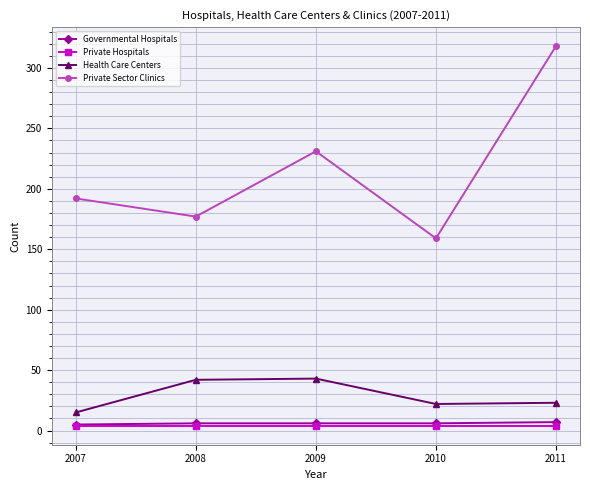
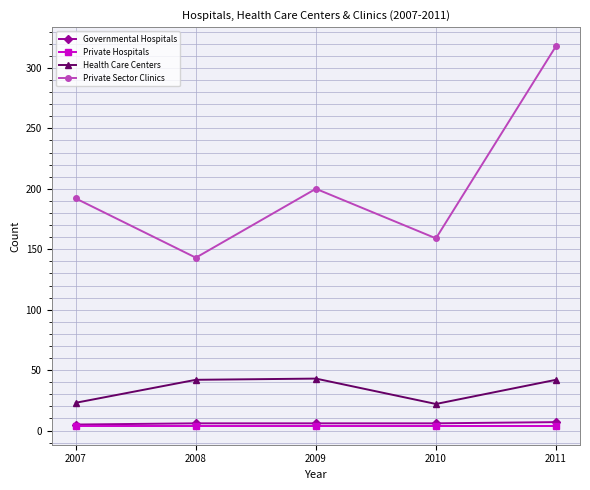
  {
    "Governmental Hospitals": {
      "2011": 7
    },
    "Private Hospitals": {
      "2011": 4
    },
    "Health Care Centers": {
-     "2007": 15,
+     "2007": 23,
      "2008": 42,
      "2009": 43,
      "2010": 22,
-     "2011": 23
+     "2011": 42
    },
    "Private Sector Clinics": {
      "2007": 192,
-     "2008": 177,
-     "2009": 231,
+     "2008": 143,
+     "2009": 200,
      "2010": 159,
      "2011": 318
    }
  }
